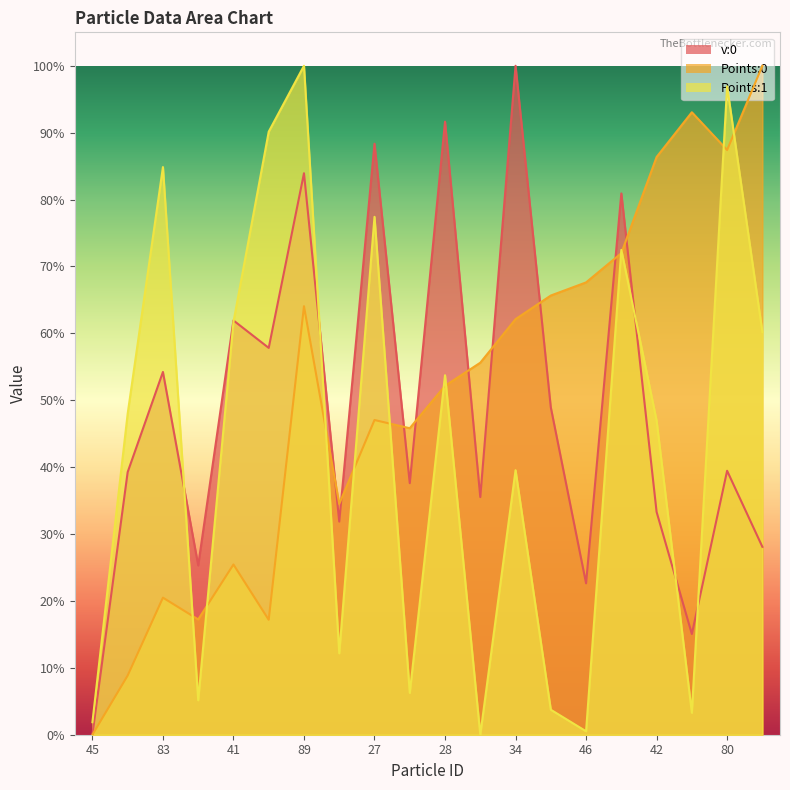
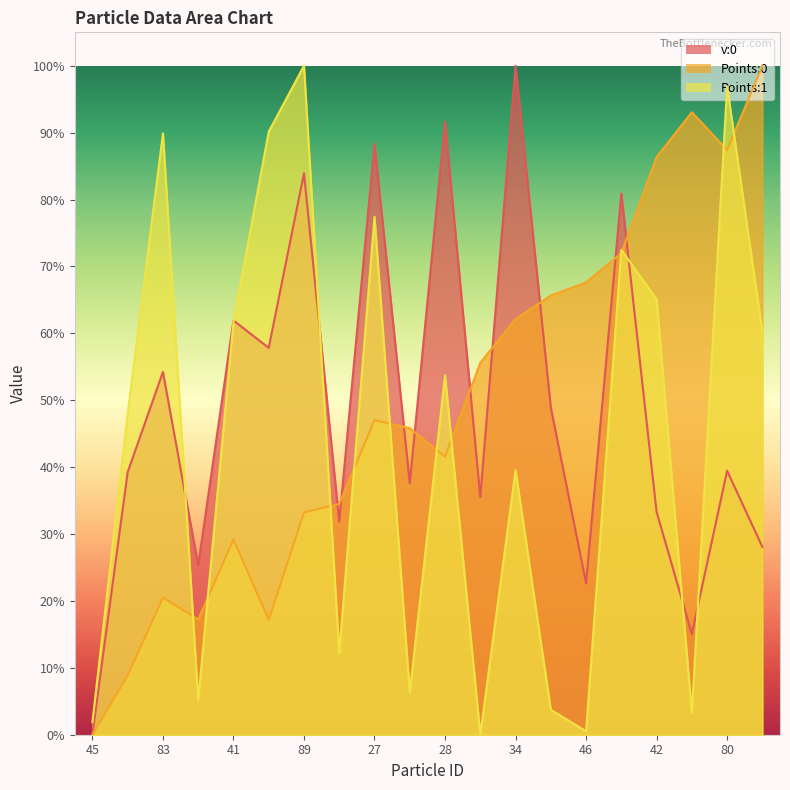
  {
    "v:0": {
      "83": "54%",
      "89": "84%",
      "27": "88%",
      "28": "92%",
      "34": "100%",
      "46": "23%",
      "42": "33%",
      "80": "39%"
    },
    "Points:0": {
      "83": "20%",
-     "41": "25%",
-     "89": "64%",
+     "41": "29%",
+     "89": "33%",
      "27": "47%",
-     "28": "52%",
+     "28": "42%",
      "34": "62%",
      "46": "68%",
      "42": "86%",
      "80": "87%"
    },
    "Points:1": {
      "45": "2%",
-     "83": "85%",
+     "83": "90%",
      "89": "100%",
      "27": "77%",
      "28": "54%",
      "34": "40%",
      "46": "1%",
-     "42": "47%"
+     "42": "65%"
    }
  }
